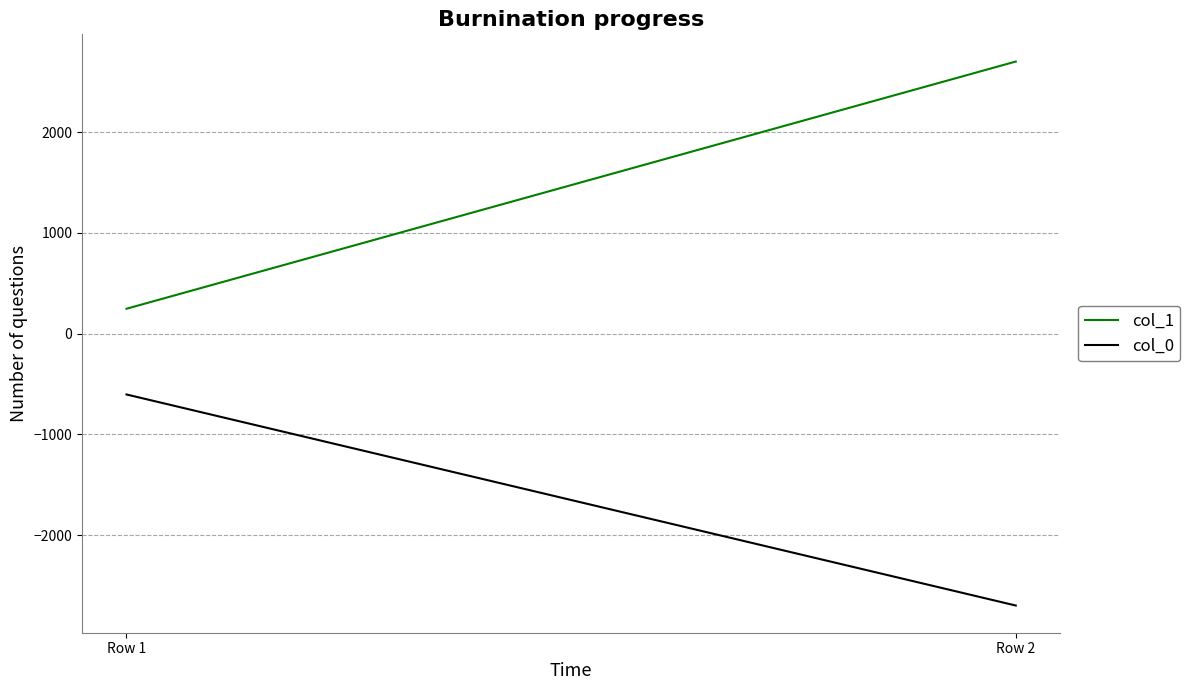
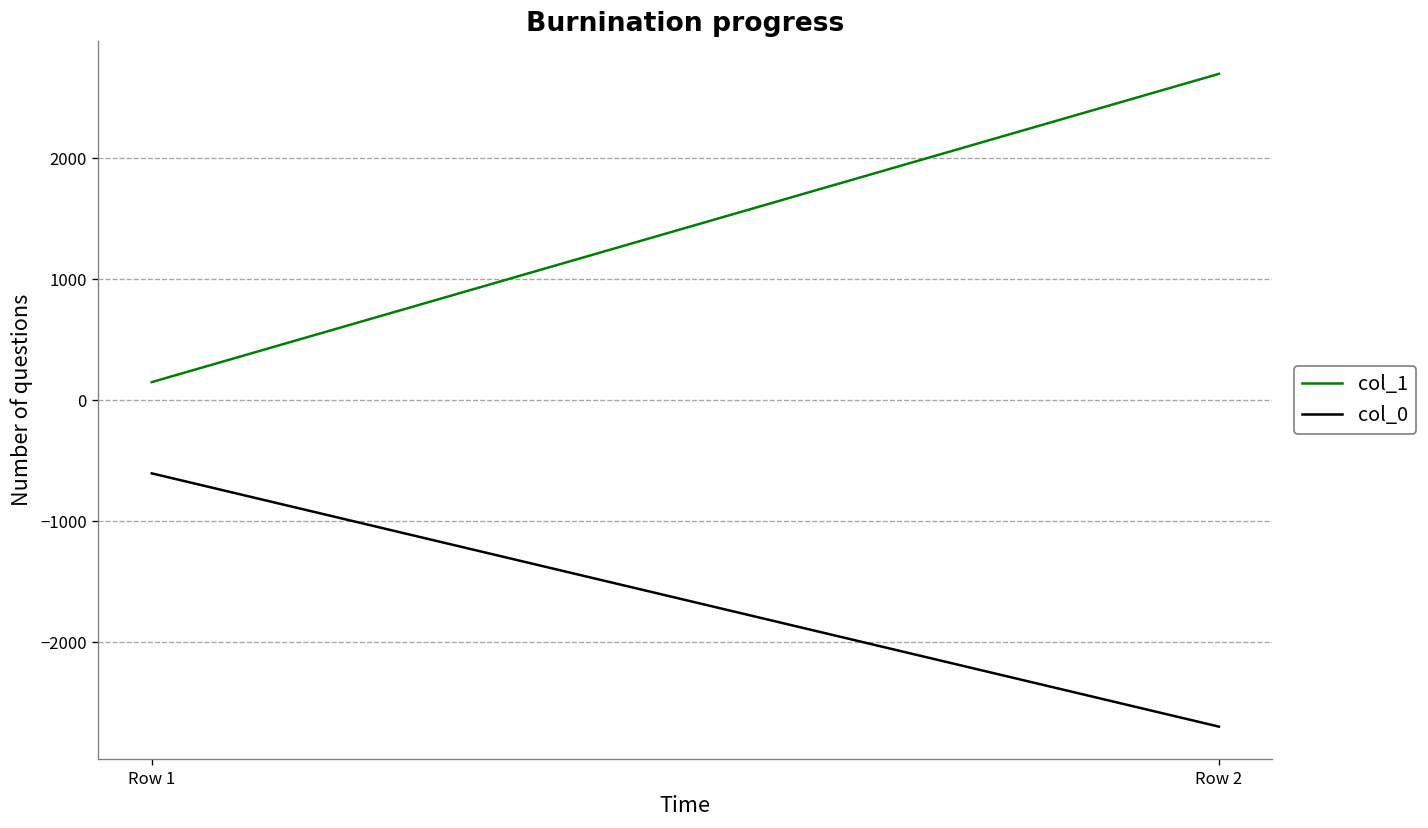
  {
    "col_1": {
-     "Row 1": 250,
+     "Row 1": 150,
      "Row 2": 2700
    },
    "col_0": {
      "Row 1": -610,
      "Row 2": -2700
    }
  }
